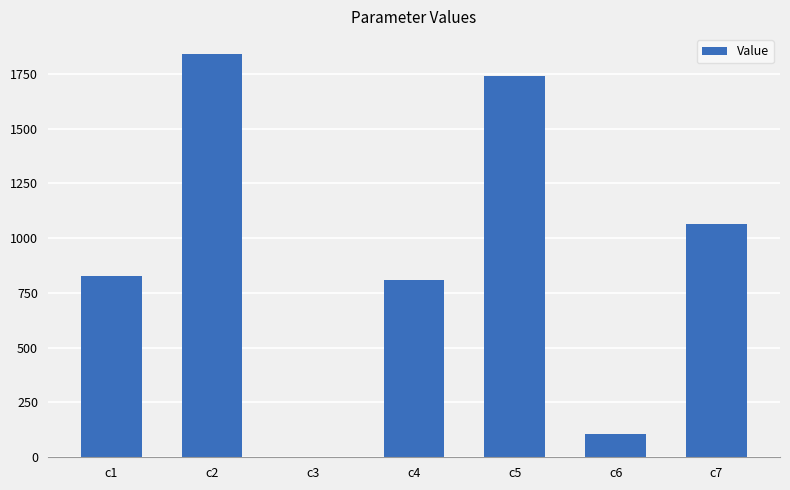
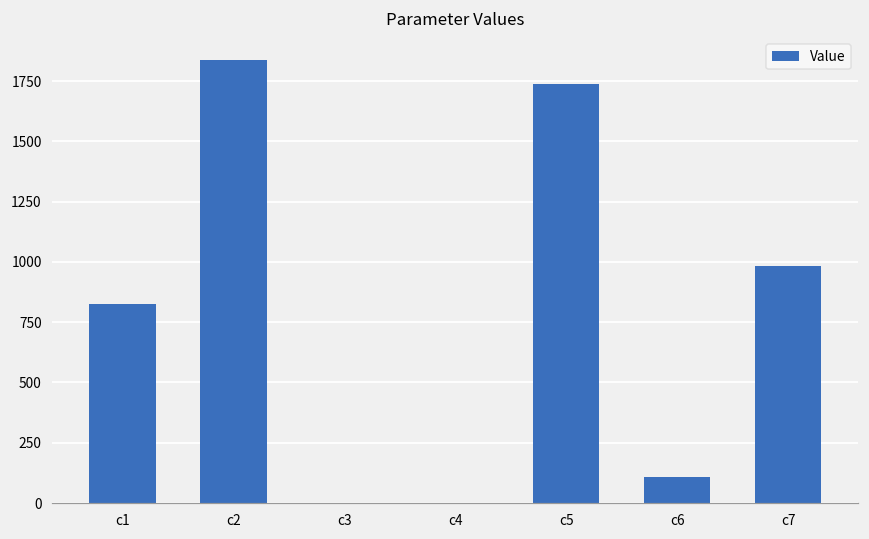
  {
    "c1": 830,
    "c2": 1840,
-   "c4": 810,
+   "c4": 0,
    "c5": 1740,
    "c6": 110,
-   "c7": 1060
+   "c7": 980
  }
